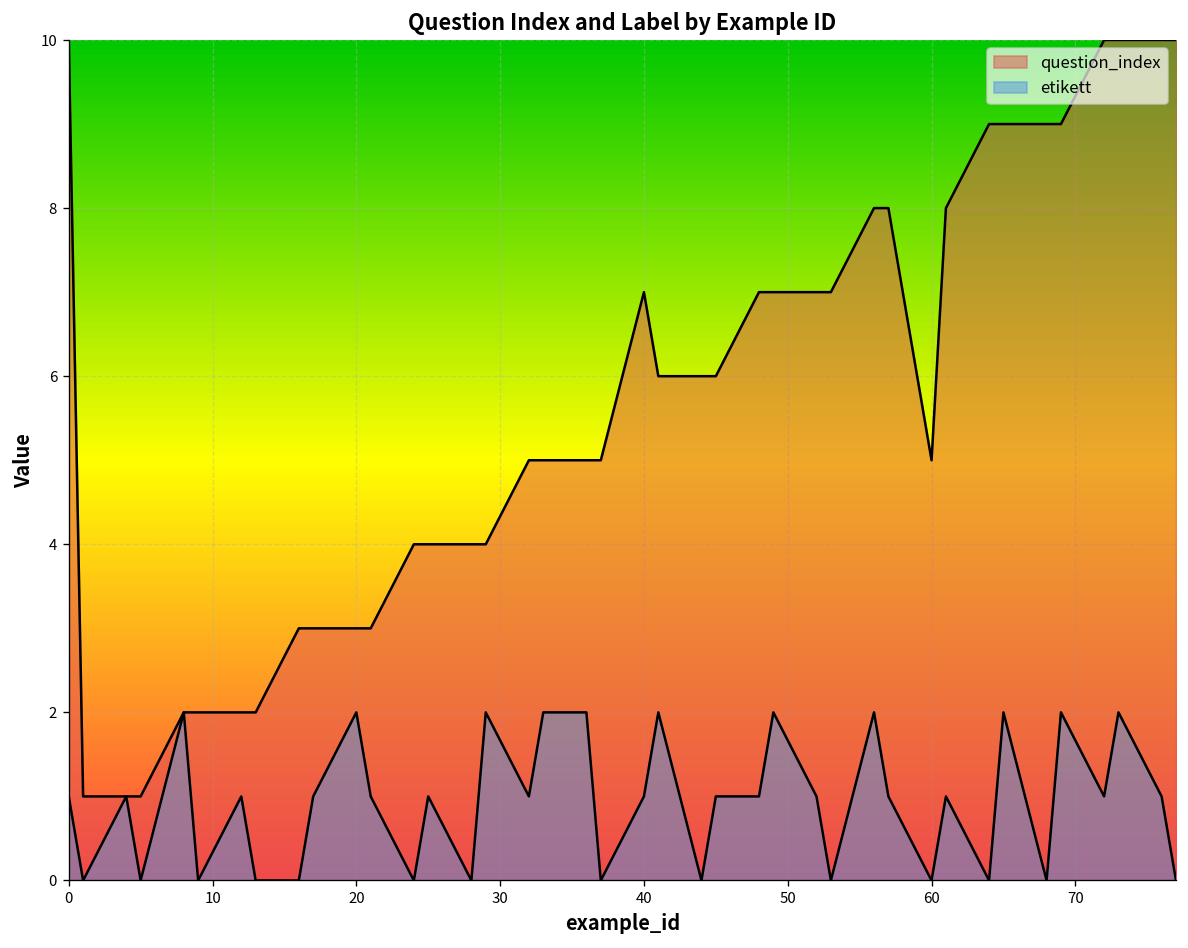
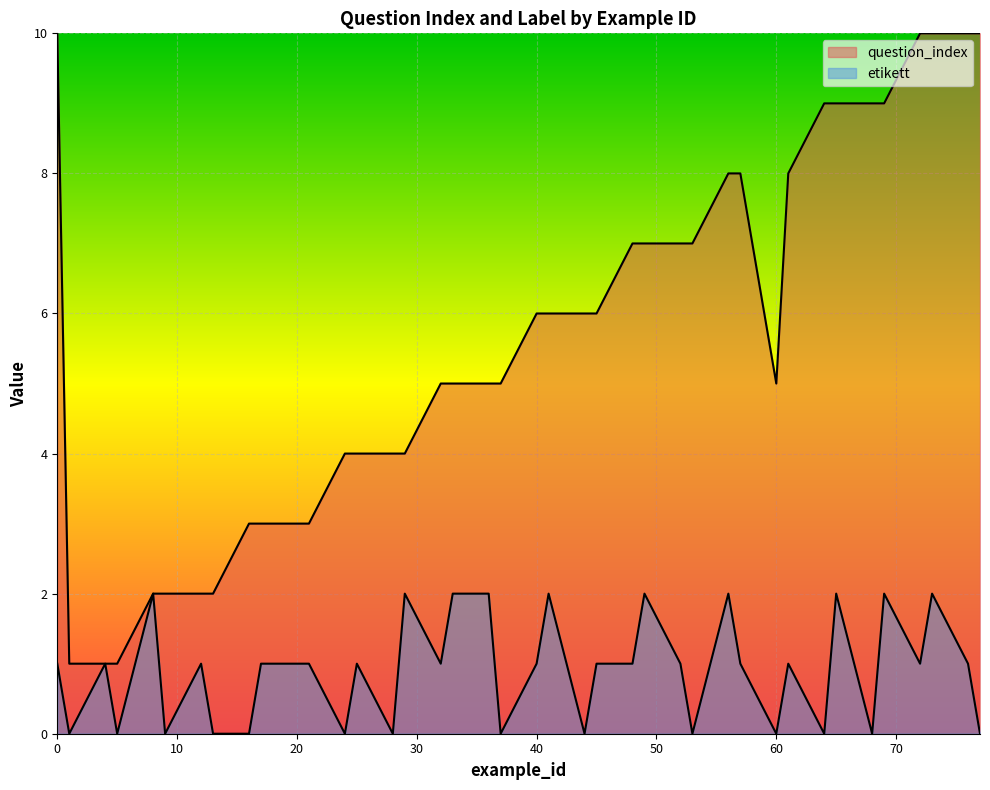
  {
    "question_index": {
      "0": 10,
      "20": 3,
-     "40": 7,
+     "40": 6,
      "60": 5
    },
    "etikett": {
      "0": 1,
-     "20": 2,
+     "20": 1,
      "40": 1,
      "60": 0
    }
  }
